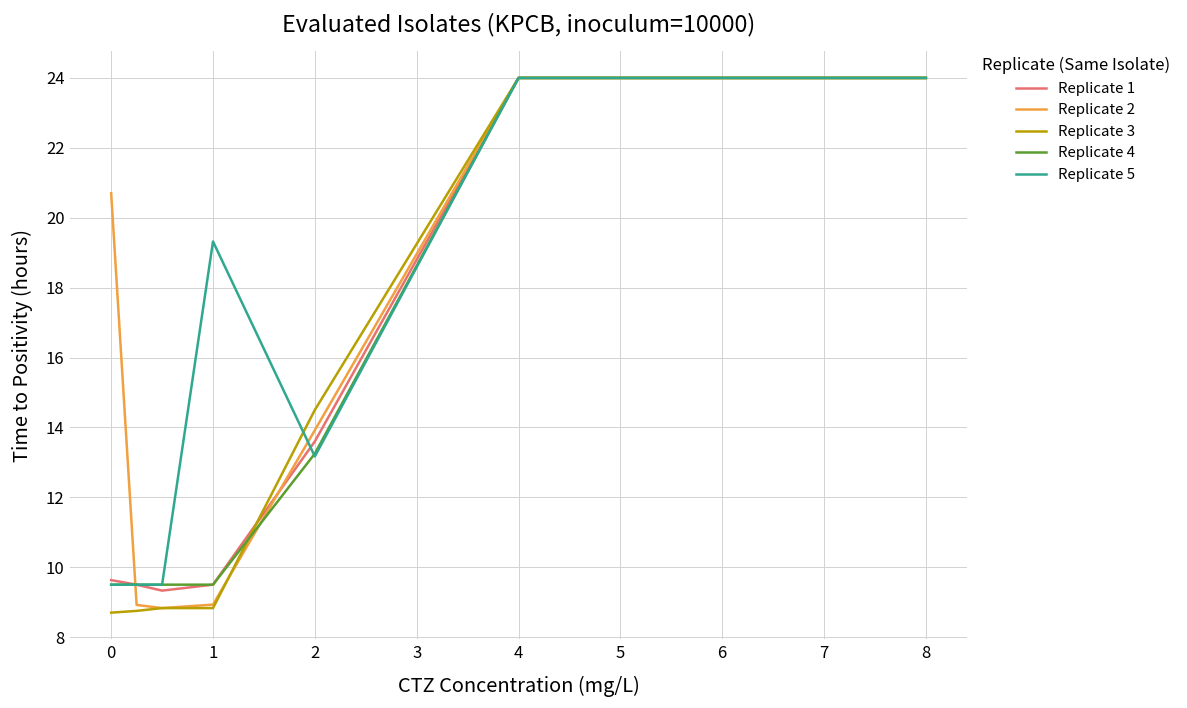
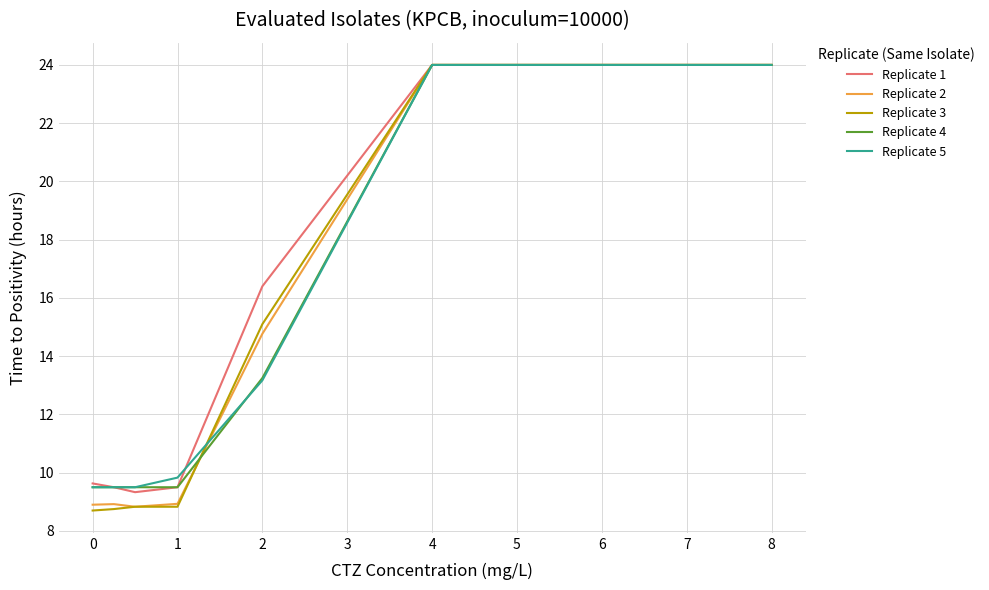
  {
    "Replicate 1": {
      "0": 9.6,
-     "2": 13.6
+     "2": 16.4
    },
    "Replicate 2": {
-     "0": 20.7,
+     "0": 8.9,
      "1": 8.9,
-     "2": 13.9
+     "2": 14.8
    },
    "Replicate 3": {
      "0": 8.7,
      "1": 8.8,
-     "2": 14.5
+     "2": 15.1
    },
    "Replicate 5": {
-     "1": 19.3
+     "1": 9.8
    }
  }
